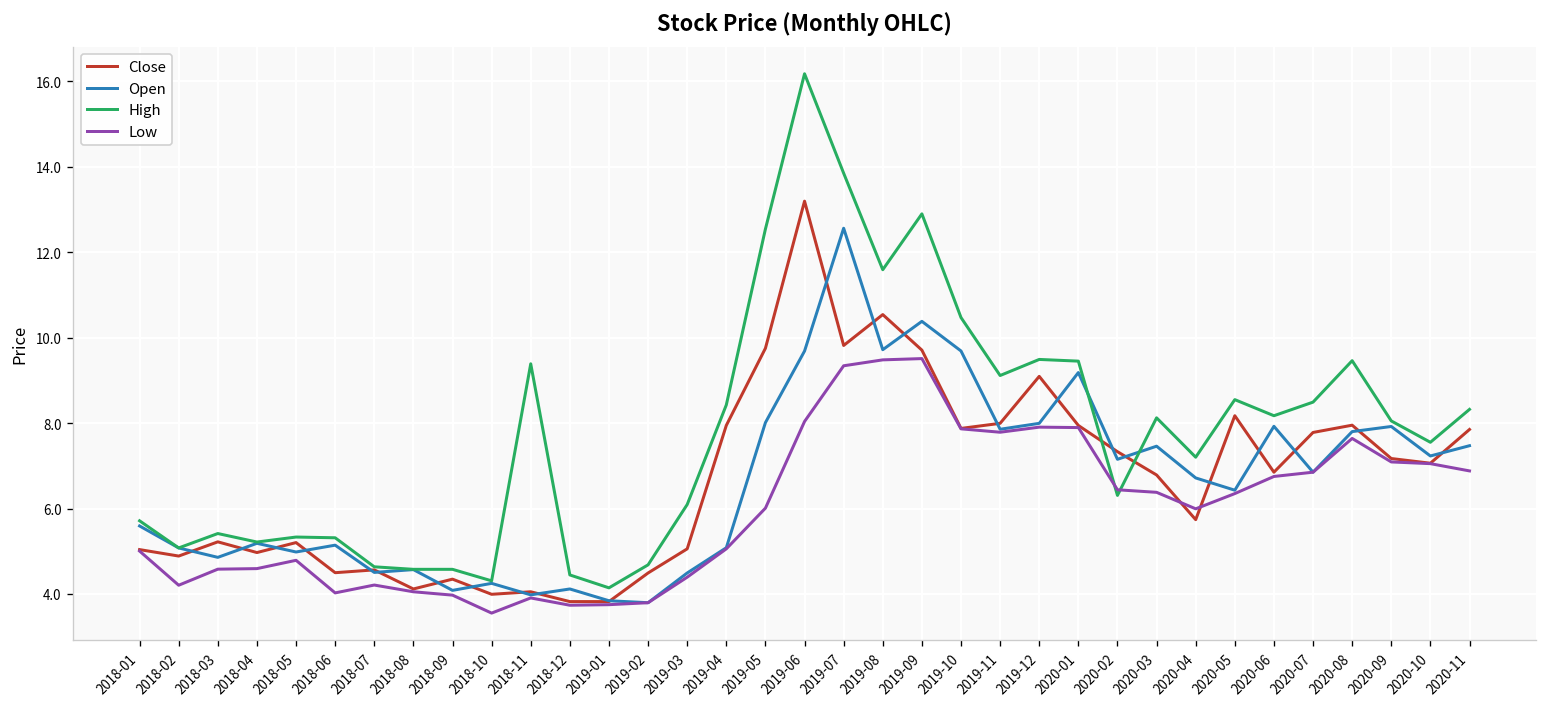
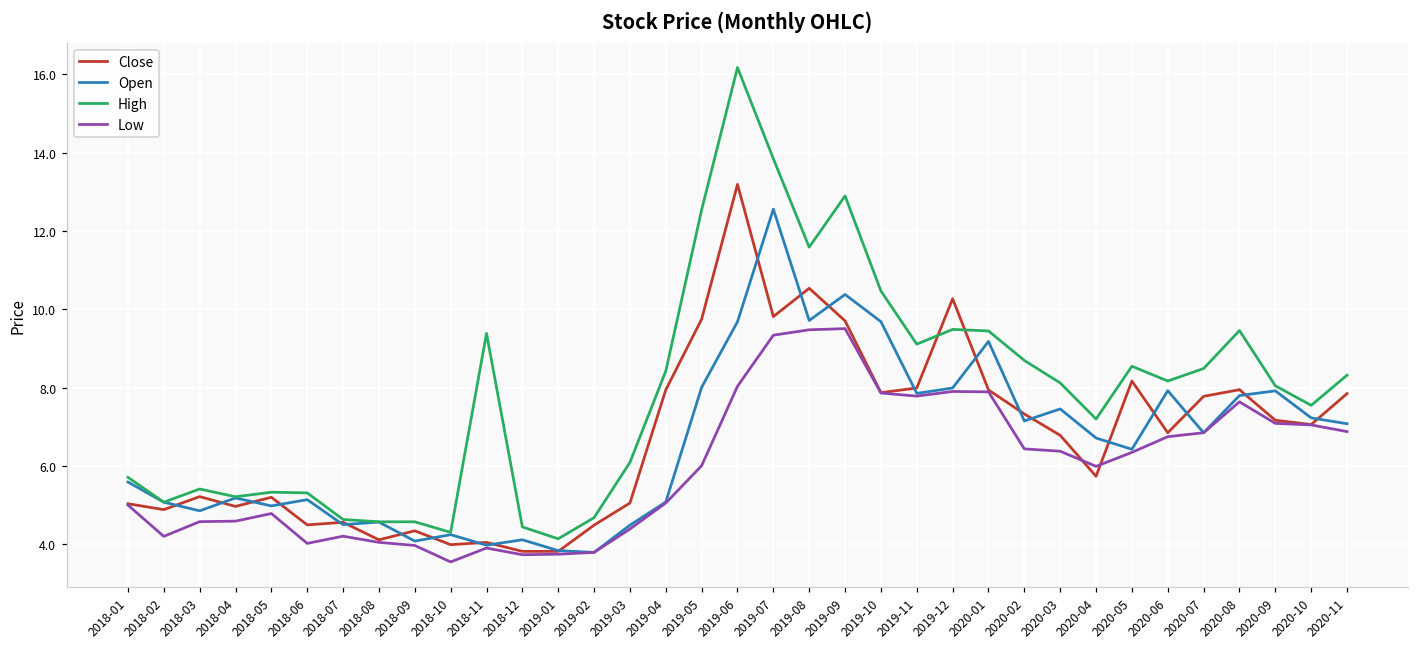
  {
    "Close": {
      "2018-02": 4.9,
      "2018-03": 5.2,
      "2018-04": 5.0,
      "2018-05": 5.2,
      "2018-06": 4.5,
      "2018-09": 4.3,
      "2018-10": 4.0,
      "2018-12": 3.8,
      "2019-02": 4.5,
      "2019-03": 5.1,
      "2019-04": 7.9,
      "2019-05": 9.8,
      "2019-06": 13.2,
      "2019-07": 9.8,
      "2019-08": 10.5,
      "2019-09": 9.7,
      "2019-11": 8.0,
-     "2019-12": 9.1,
+     "2019-12": 10.3,
      "2020-02": 7.3,
      "2020-03": 6.8,
      "2020-04": 5.7,
      "2020-05": 8.2,
      "2020-06": 6.9,
      "2020-07": 7.8,
      "2020-08": 8.0,
      "2020-09": 7.2,
      "2020-11": 7.9
    },
    "Open": {
      "2018-01": 5.6,
      "2018-03": 4.9,
      "2018-05": 5.0,
      "2018-06": 5.1,
      "2018-09": 4.1,
      "2018-12": 4.1,
      "2019-03": 4.5,
      "2019-05": 8.0,
      "2019-06": 9.7,
      "2019-07": 12.6,
      "2019-08": 9.7,
      "2019-09": 10.4,
      "2019-10": 9.7,
      "2019-12": 8.0,
      "2020-01": 9.2,
      "2020-02": 7.2,
      "2020-03": 7.5,
      "2020-04": 6.7,
      "2020-05": 6.4,
      "2020-06": 7.9,
      "2020-08": 7.8,
      "2020-09": 7.9,
      "2020-10": 7.2,
-     "2020-11": 7.5
+     "2020-11": 7.1
    },
    "High": {
      "2018-01": 5.7,
      "2018-03": 5.4,
      "2018-05": 5.3,
      "2018-06": 5.3,
      "2018-09": 4.6,
      "2018-11": 9.4,
      "2018-12": 4.4,
      "2019-01": 4.1,
      "2019-02": 4.7,
      "2019-03": 6.1,
      "2019-04": 8.4,
      "2019-05": 12.5,
      "2019-06": 16.2,
      "2019-07": 13.8,
      "2019-08": 11.6,
      "2019-09": 12.9,
      "2019-10": 10.5,
      "2019-11": 9.1,
      "2019-12": 9.5,
      "2020-01": 9.4,
-     "2020-02": 6.3,
+     "2020-02": 8.7,
      "2020-03": 8.1,
      "2020-04": 7.2,
      "2020-05": 8.5,
      "2020-06": 8.2,
      "2020-07": 8.5,
      "2020-08": 9.5,
      "2020-09": 8.1,
      "2020-10": 7.6,
      "2020-11": 8.3
    },
    "Low": {
      "2018-02": 4.2,
      "2018-03": 4.6,
      "2018-04": 4.6,
      "2018-05": 4.8,
      "2018-06": 4.0,
      "2018-07": 4.2,
      "2018-09": 4.0,
      "2018-10": 3.6,
      "2018-11": 3.9,
      "2018-12": 3.7,
      "2019-03": 4.4,
      "2019-05": 6.0,
      "2019-06": 8.0,
      "2019-07": 9.3,
      "2019-08": 9.5,
      "2019-09": 9.5,
      "2019-12": 7.9,
      "2020-02": 6.4,
      "2020-03": 6.4,
      "2020-04": 6.0,
      "2020-05": 6.3,
      "2020-06": 6.8,
      "2020-08": 7.6,
      "2020-09": 7.1,
      "2020-11": 6.9
    }
  }
